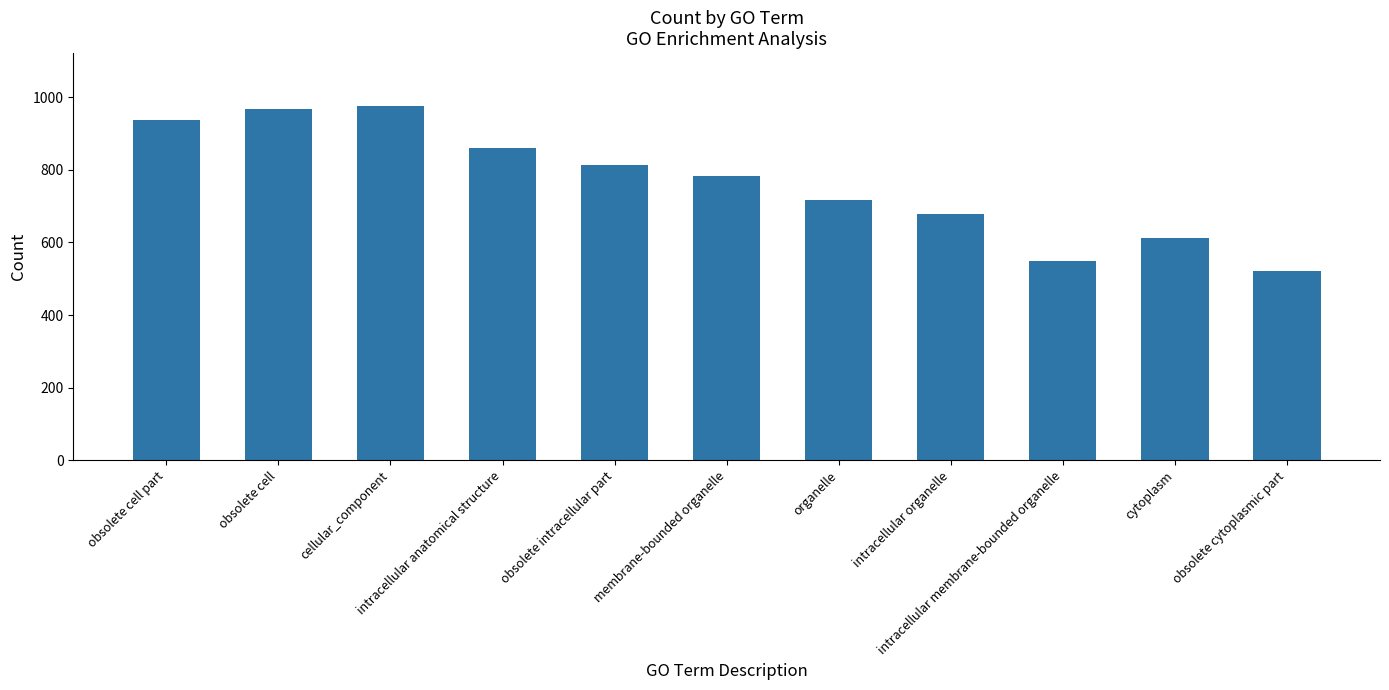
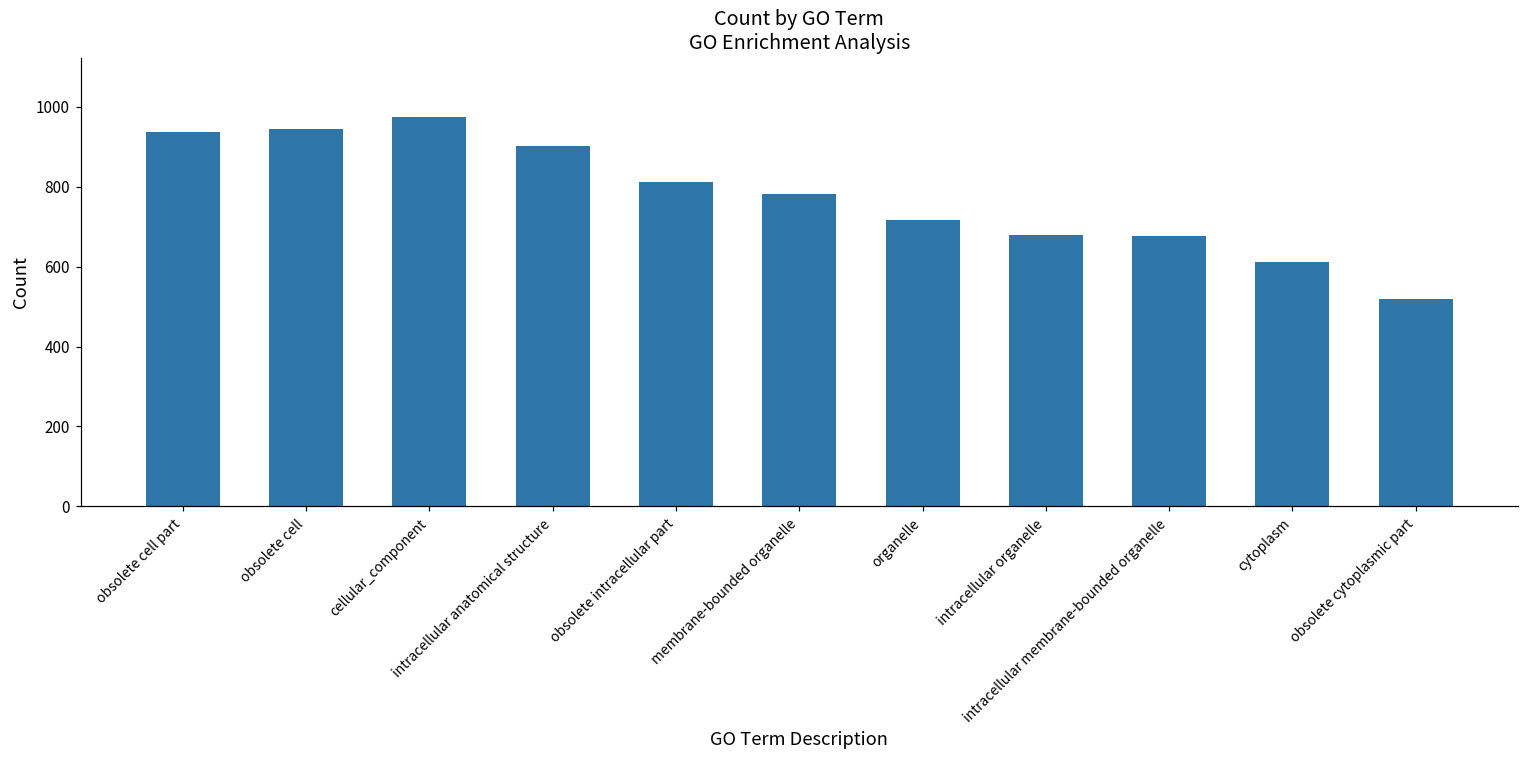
  {
    "obsolete cell part": 940,
-   "obsolete cell": 970,
+   "obsolete cell": 950,
    "cellular_component": 980,
-   "intracellular anatomical structure": 860,
+   "intracellular anatomical structure": 900,
    "obsolete intracellular part": 810,
    "membrane-bounded organelle": 780,
    "organelle": 720,
    "intracellular organelle": 680,
-   "intracellular membrane-bounded organelle": 550,
+   "intracellular membrane-bounded organelle": 680,
    "cytoplasm": 610,
    "obsolete cytoplasmic part": 520
  }
